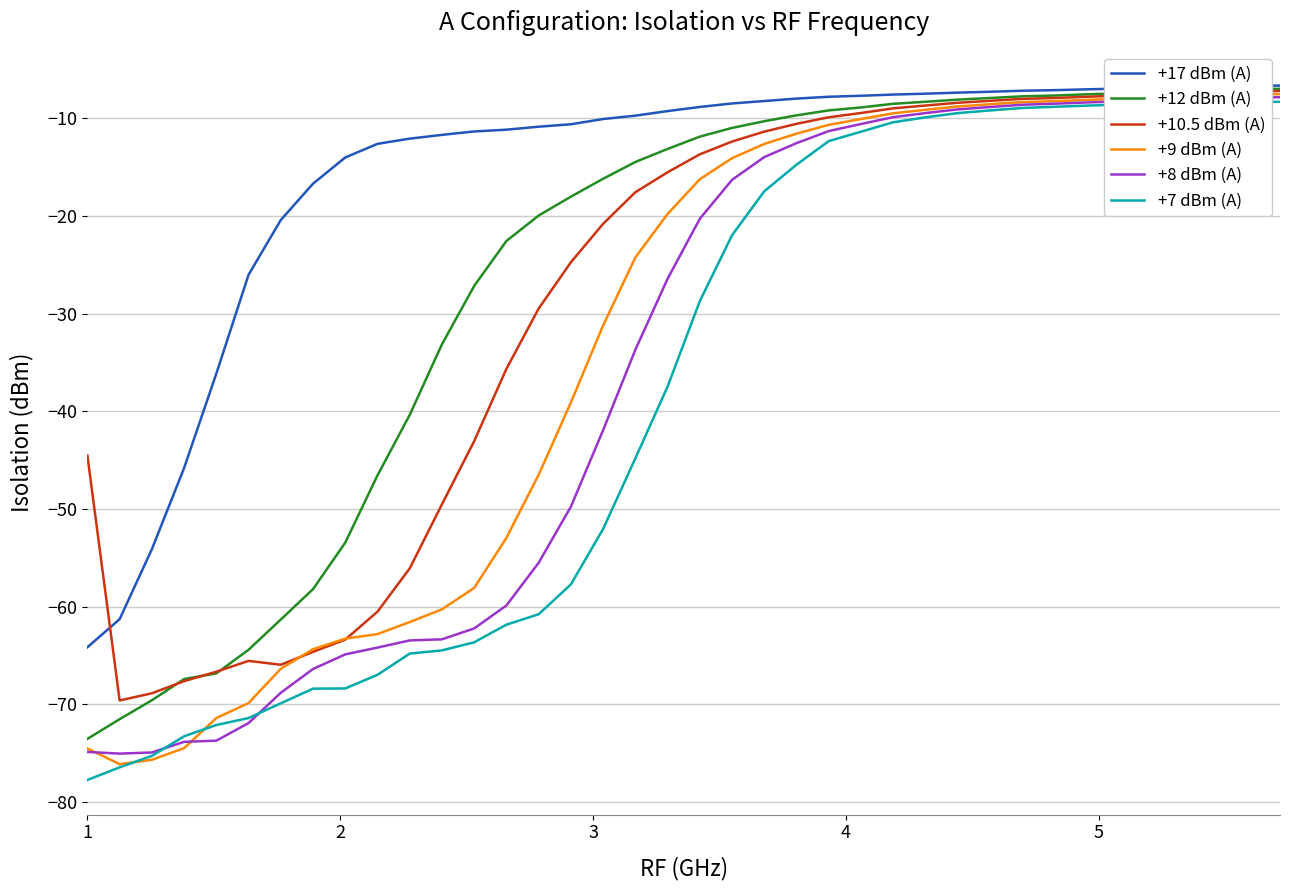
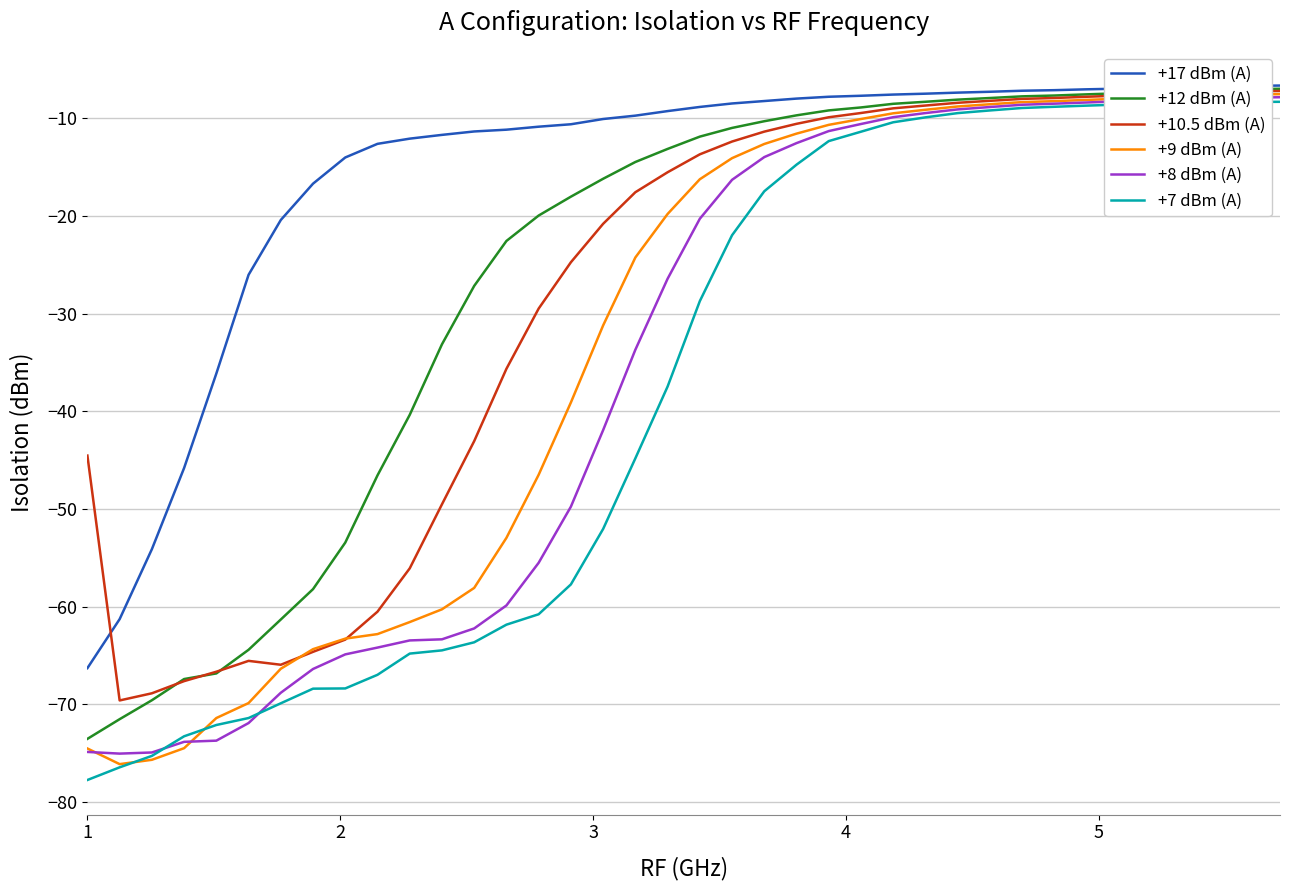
  {
    "+17 dBm (A)": {
-     "1": -64
+     "1": -66
    },
    "+12 dBm (A)": {
      "1": -74
    },
    "+10.5 dBm (A)": {
      "1": -45
    },
    "+9 dBm (A)": {
      "1": -75
    },
    "+8 dBm (A)": {
      "1": -75
    },
    "+7 dBm (A)": {
      "1": -78
    }
  }
